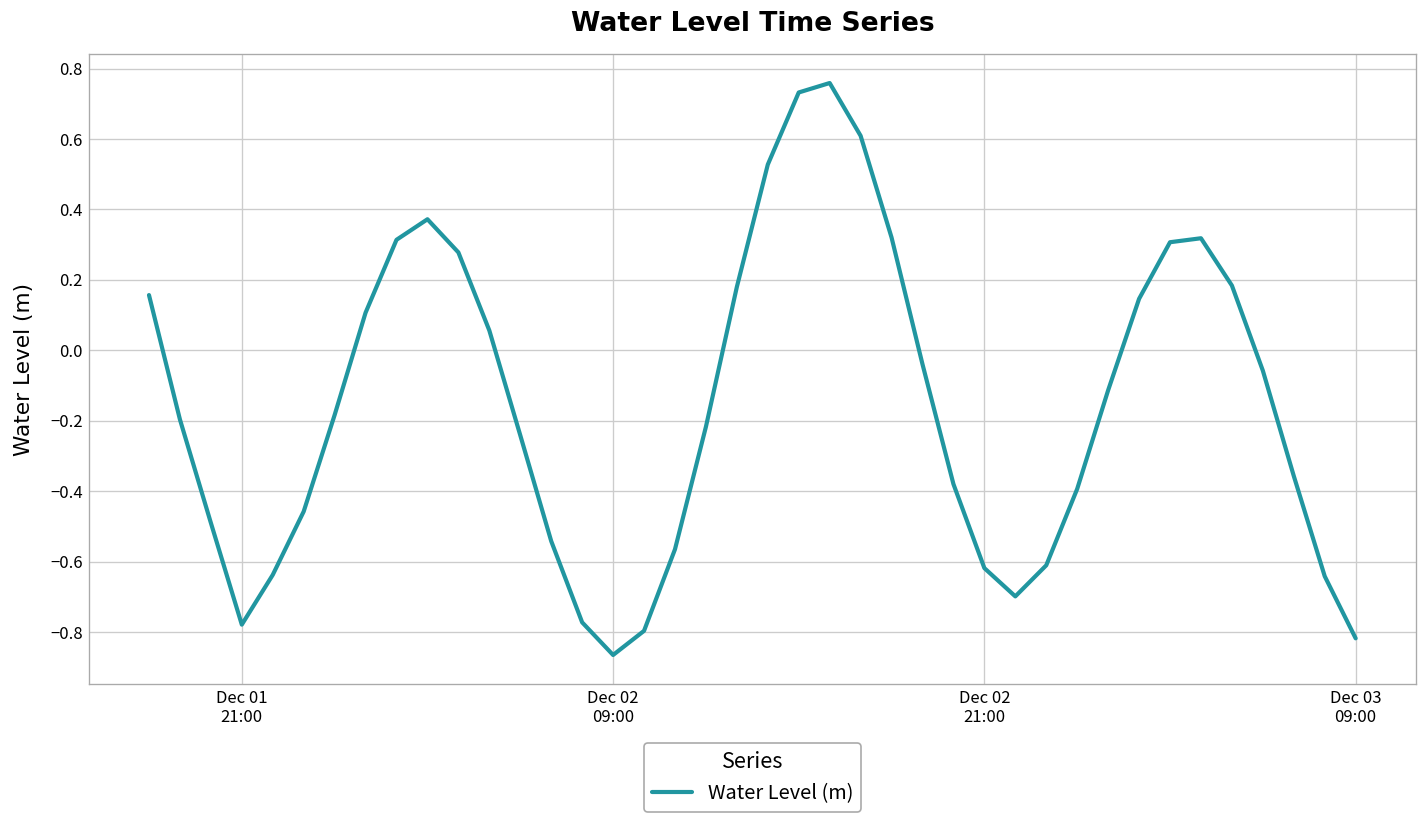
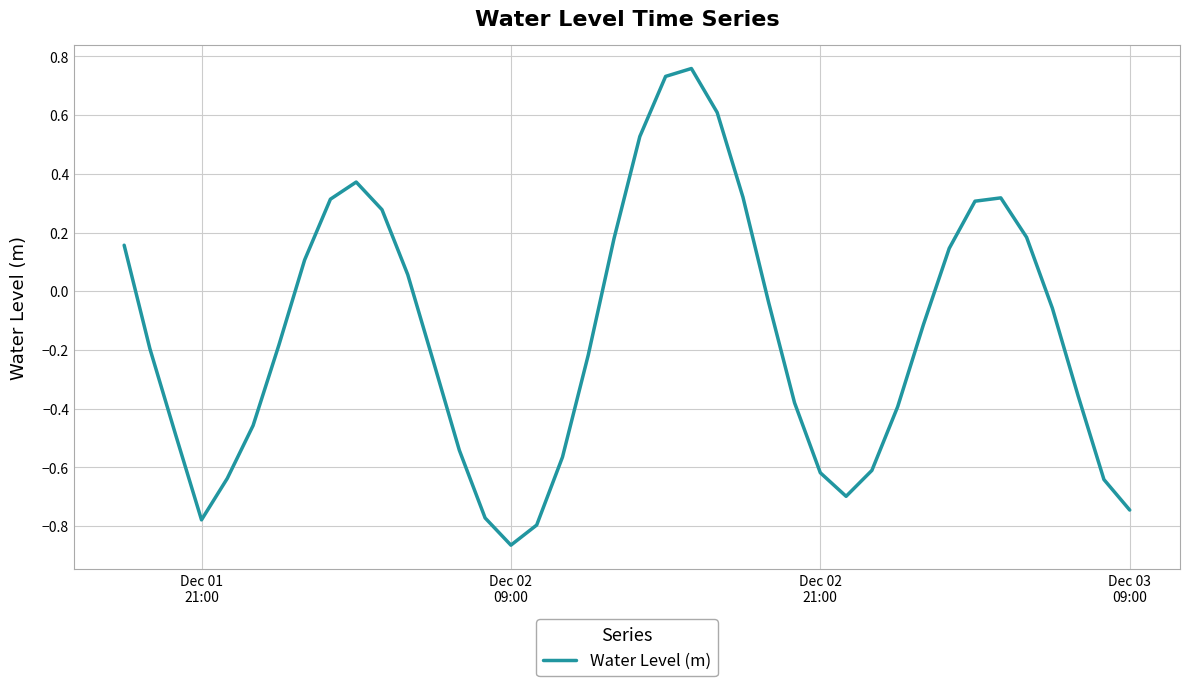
  {
    "Dec 01 21:00": -0.78,
    "Dec 02 09:00": -0.87,
    "Dec 02 21:00": -0.62,
-   "Dec 03 09:00": -0.82
+   "Dec 03 09:00": -0.75
  }
